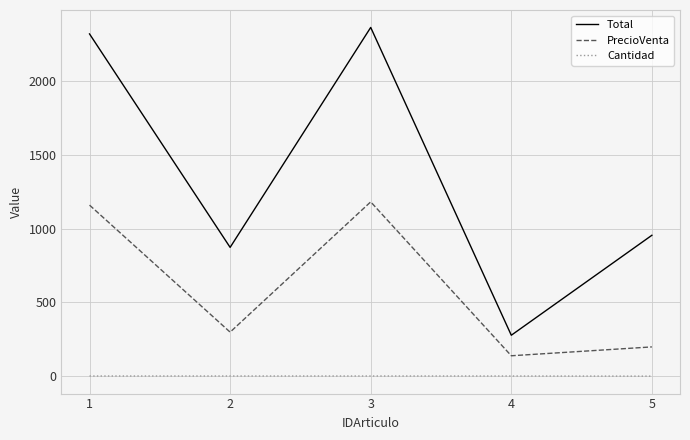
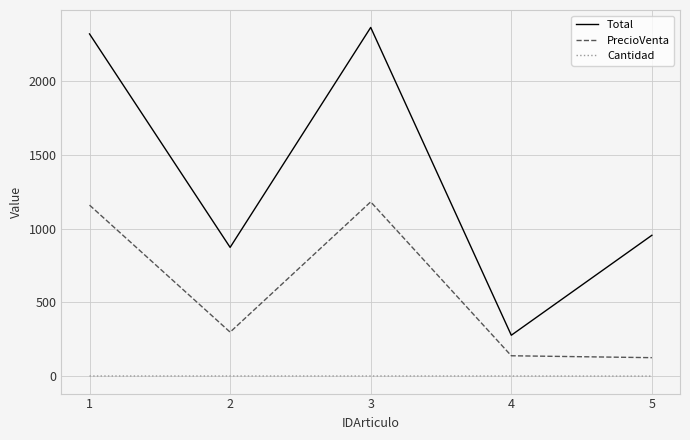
  {
    "Total": {
      "1": 2320,
      "2": 870,
      "3": 2360,
      "4": 280,
      "5": 950
    },
    "PrecioVenta": {
      "1": 1160,
      "2": 300,
      "3": 1180,
      "4": 140,
-     "5": 200
+     "5": 130
    },
    "Cantidad": {
      "1": 0,
      "2": 0,
      "3": 0,
      "4": 0,
      "5": 0
    }
  }
